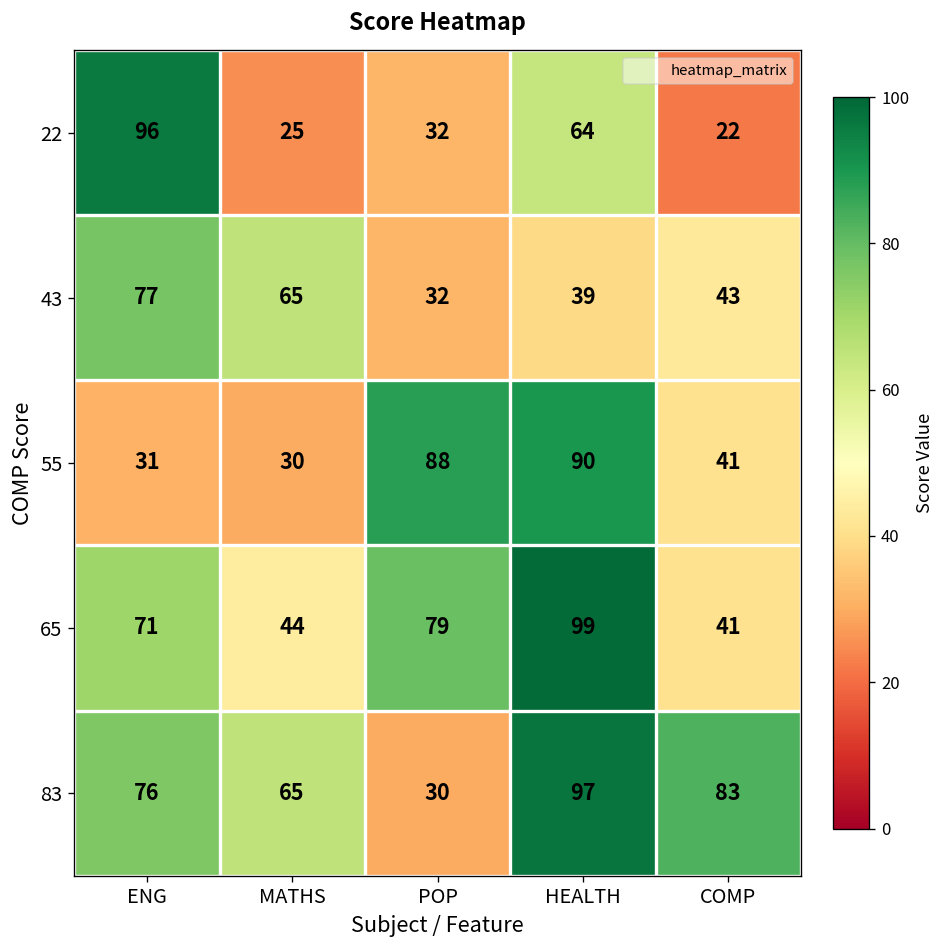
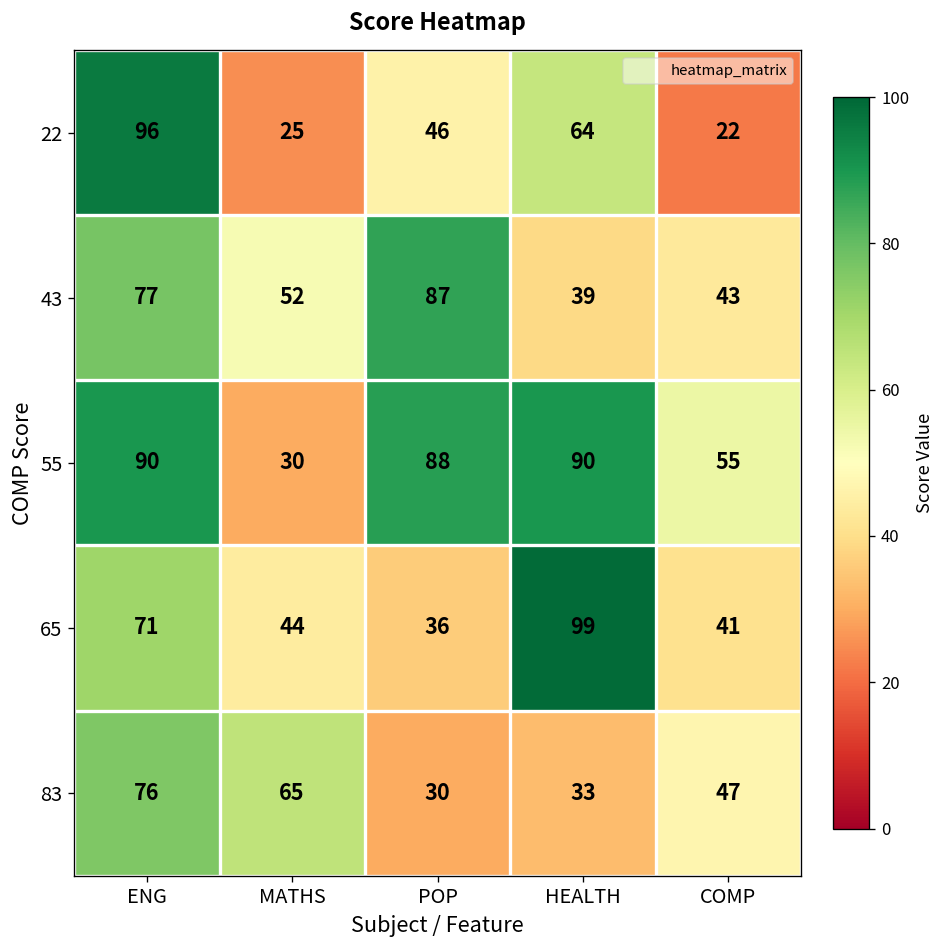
  {
    "22": {
      "ENG": 96,
      "MATHS": 25,
-     "POP": 32,
+     "POP": 46,
      "HEALTH": 64,
      "COMP": 22
    },
    "43": {
      "ENG": 77,
-     "MATHS": 65,
-     "POP": 32,
+     "MATHS": 52,
+     "POP": 87,
      "HEALTH": 39,
      "COMP": 43
    },
    "55": {
-     "ENG": 31,
+     "ENG": 90,
      "MATHS": 30,
      "POP": 88,
      "HEALTH": 90,
-     "COMP": 41
+     "COMP": 55
    },
    "65": {
      "ENG": 71,
      "MATHS": 44,
-     "POP": 79,
+     "POP": 36,
      "HEALTH": 99,
      "COMP": 41
    },
    "83": {
      "ENG": 76,
      "MATHS": 65,
      "POP": 30,
-     "HEALTH": 97,
-     "COMP": 83
+     "HEALTH": 33,
+     "COMP": 47
    }
  }
